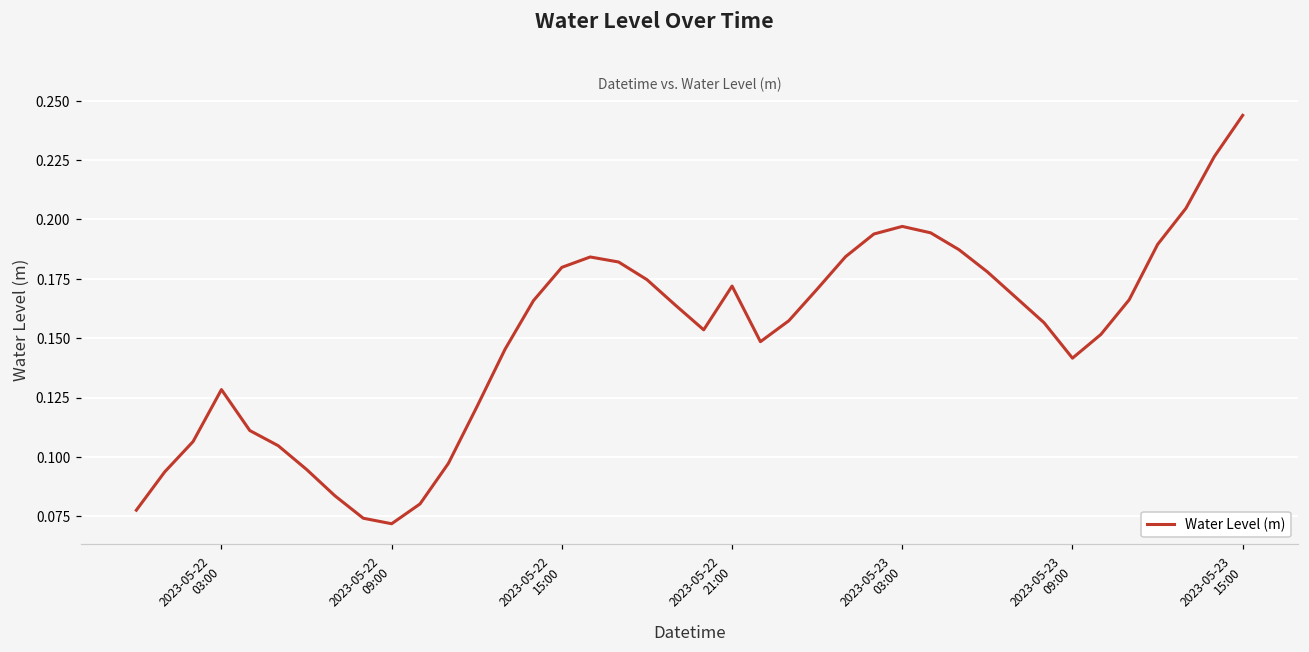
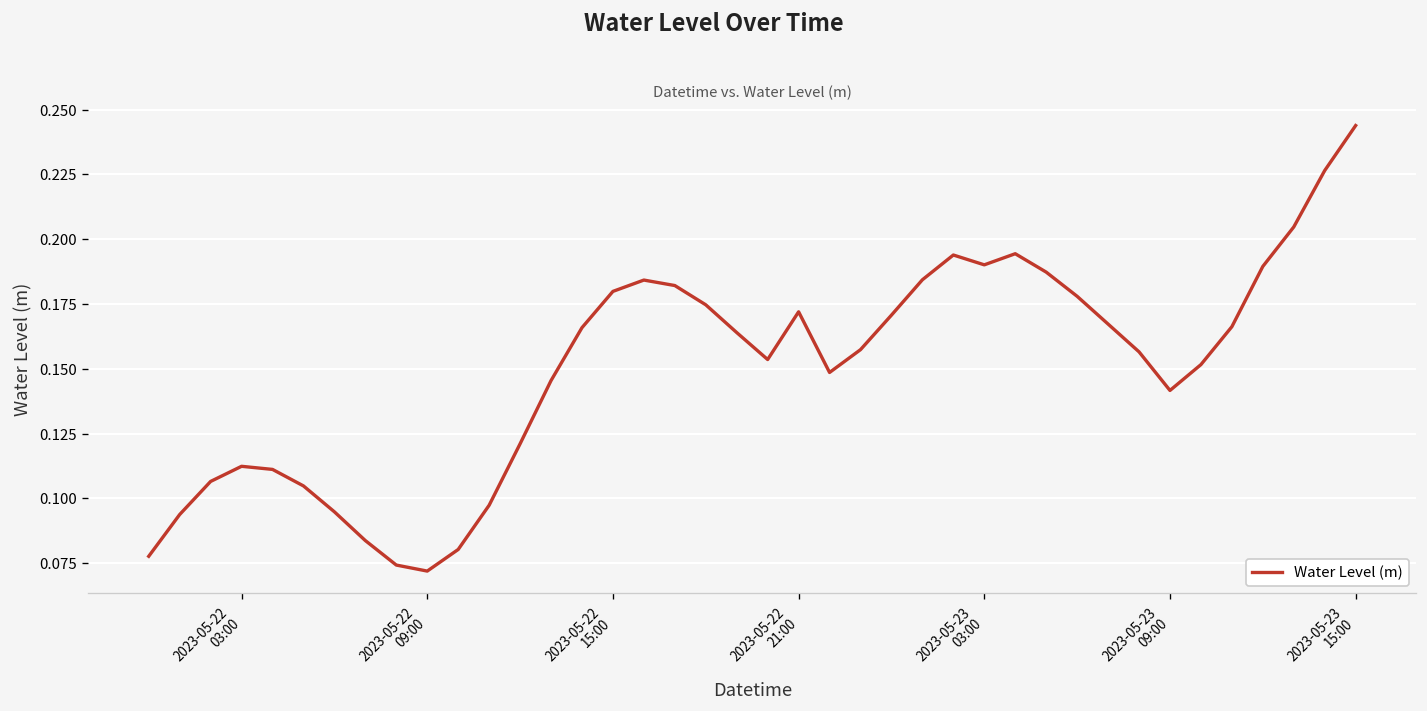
  {
-   "2023-05-22 03:00": 0.128,
+   "2023-05-22 03:00": 0.112,
    "2023-05-22 09:00": 0.072,
    "2023-05-22 15:00": 0.180,
    "2023-05-22 21:00": 0.172,
-   "2023-05-23 03:00": 0.197,
+   "2023-05-23 03:00": 0.190,
    "2023-05-23 09:00": 0.142,
    "2023-05-23 15:00": 0.244
  }
